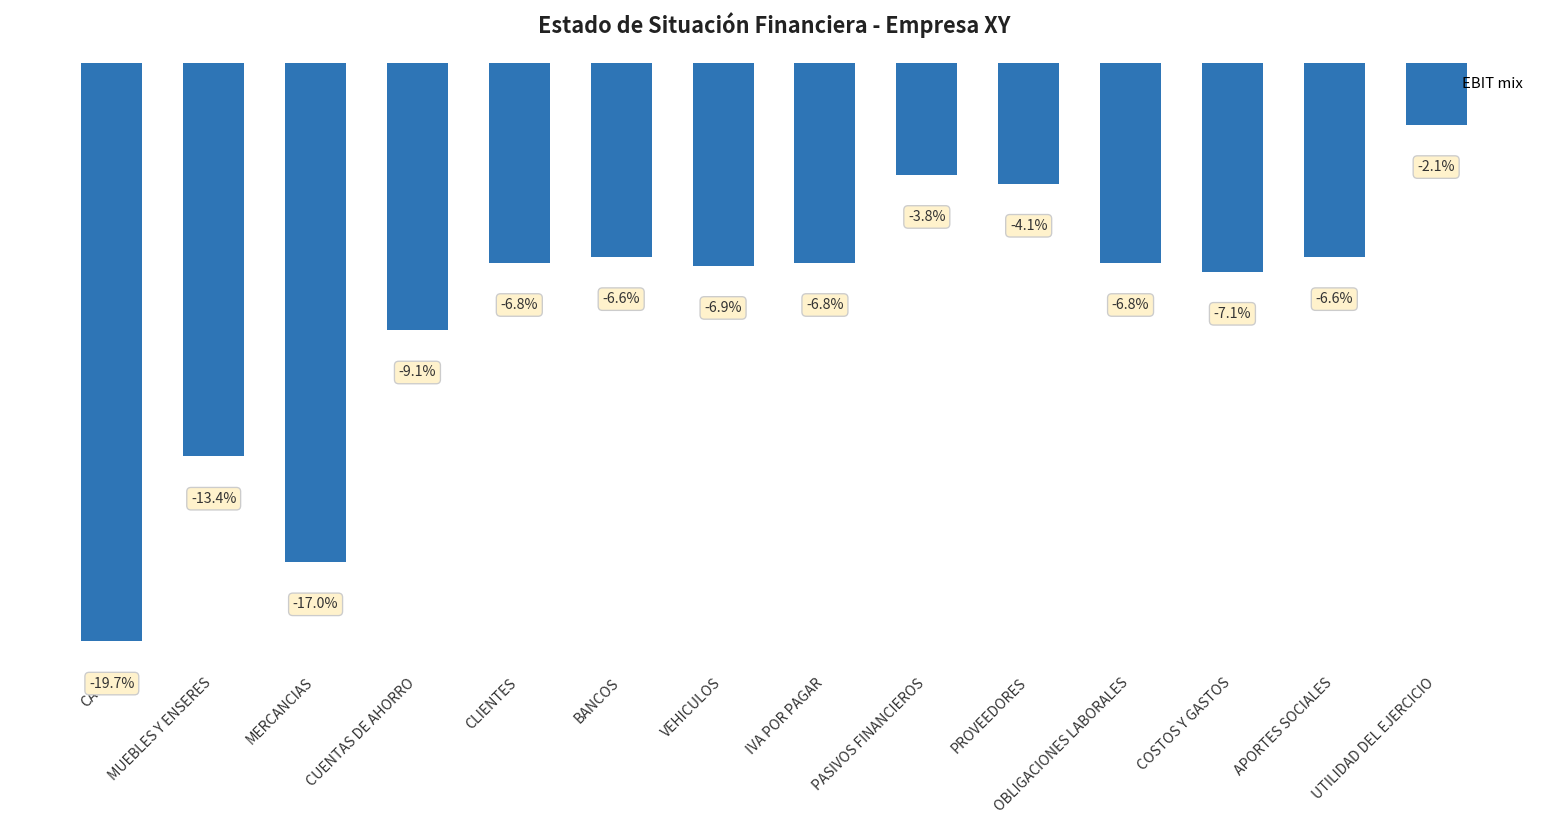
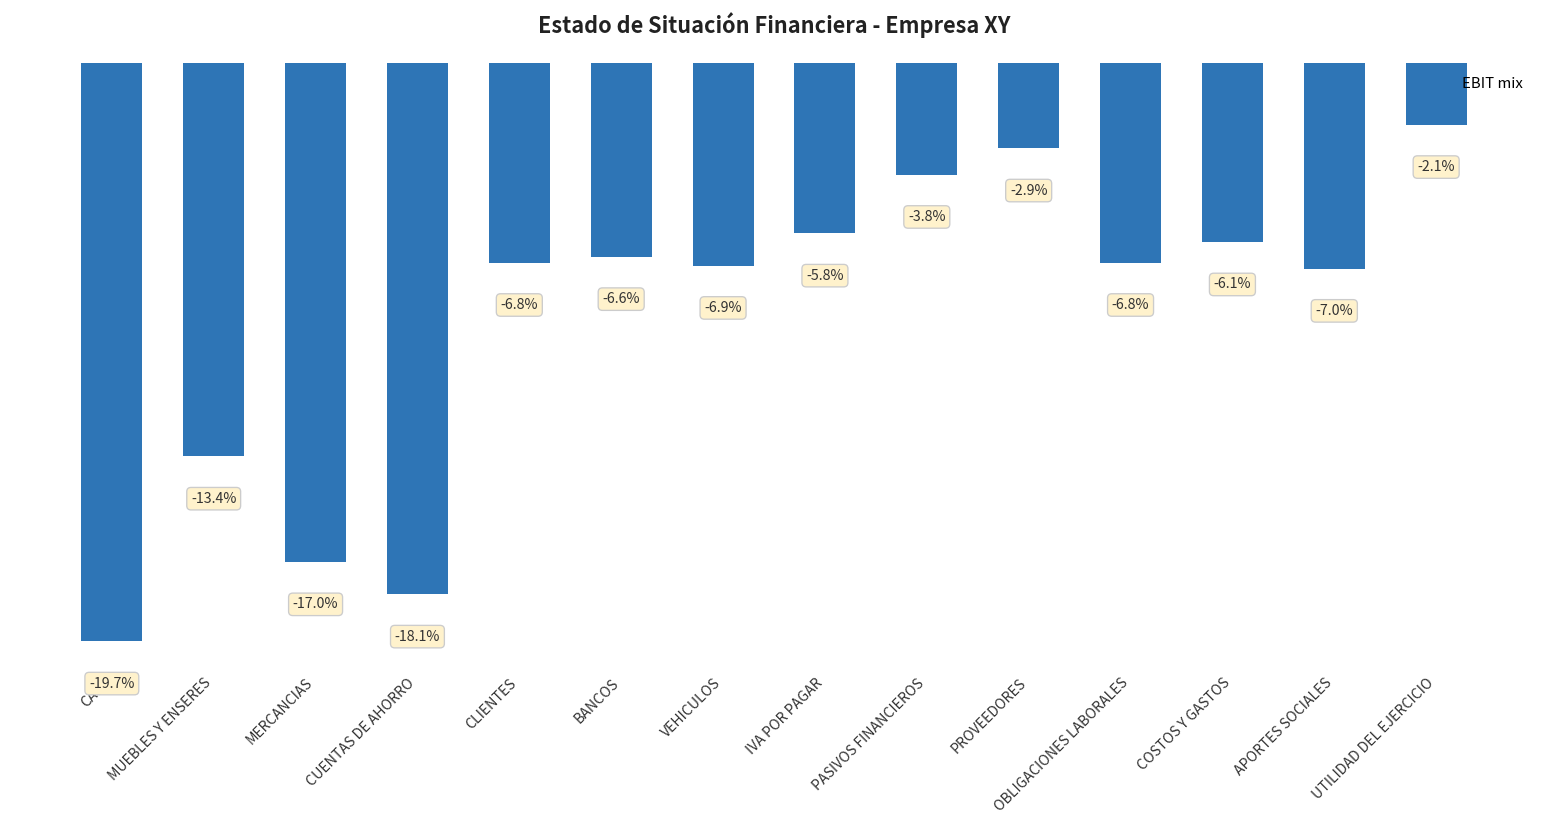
  {
-   "CUENTAS DE AHORRO": "-9.1%",
-   "IVA POR PAGAR": "-6.8%",
-   "PROVEEDORES": "-4.1%",
-   "COSTOS Y GASTOS": "-7.1%",
-   "APORTES SOCIALES": "-6.6%"
+   "CUENTAS DE AHORRO": "-18.1%",
+   "IVA POR PAGAR": "-5.8%",
+   "PROVEEDORES": "-2.9%",
+   "COSTOS Y GASTOS": "-6.1%",
+   "APORTES SOCIALES": "-7.0%"
  }
